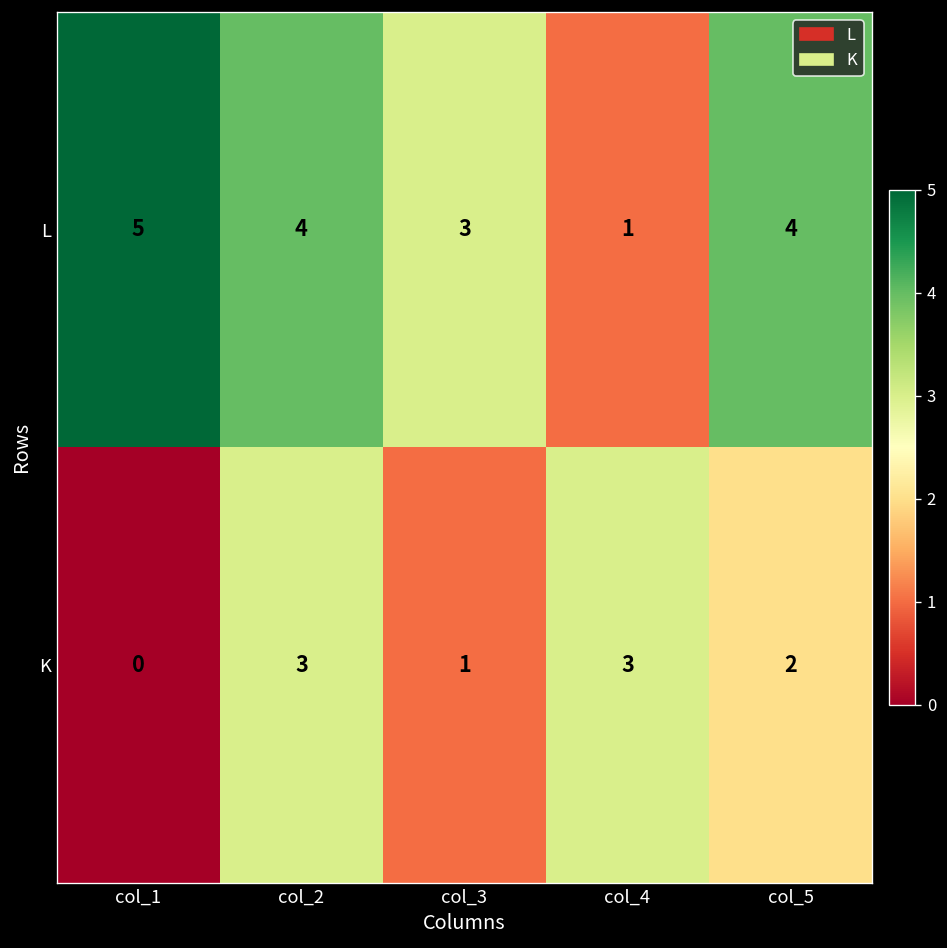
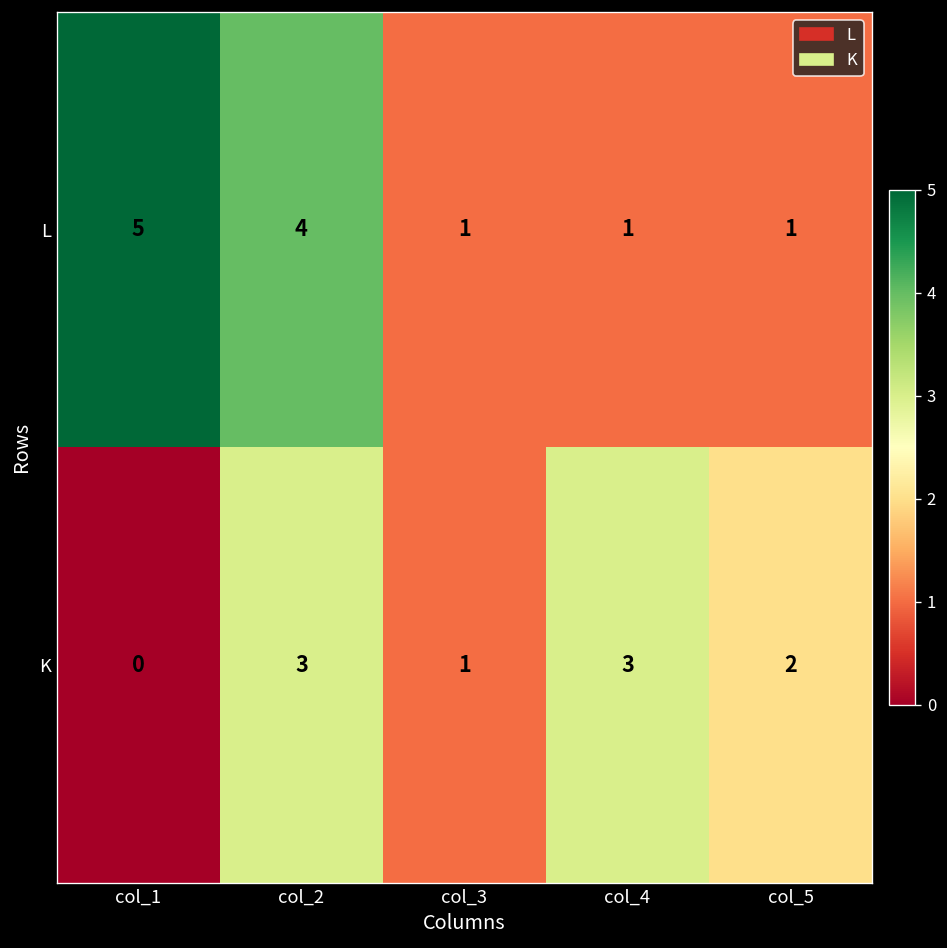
  {
    "L": {
      "col_1": 5,
      "col_2": 4,
-     "col_3": 3,
+     "col_3": 1,
      "col_4": 1,
-     "col_5": 4
+     "col_5": 1
    },
    "K": {
      "col_1": 0,
      "col_2": 3,
      "col_3": 1,
      "col_4": 3,
      "col_5": 2
    }
  }
